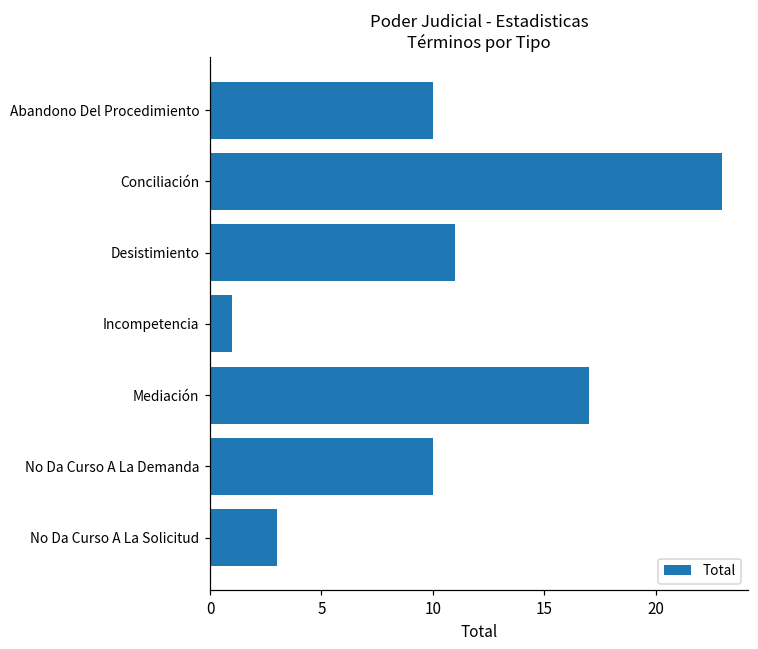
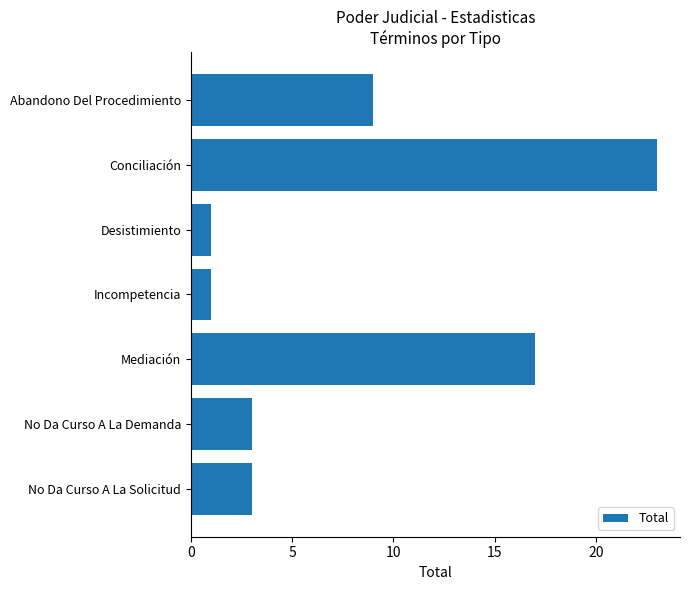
  {
-   "Abandono Del Procedimiento": 10,
+   "Abandono Del Procedimiento": 9,
    "Conciliación": 23,
-   "Desistimiento": 11,
+   "Desistimiento": 1,
    "Incompetencia": 1,
    "Mediación": 17,
-   "No Da Curso A La Demanda": 10,
+   "No Da Curso A La Demanda": 3,
    "No Da Curso A La Solicitud": 3
  }
